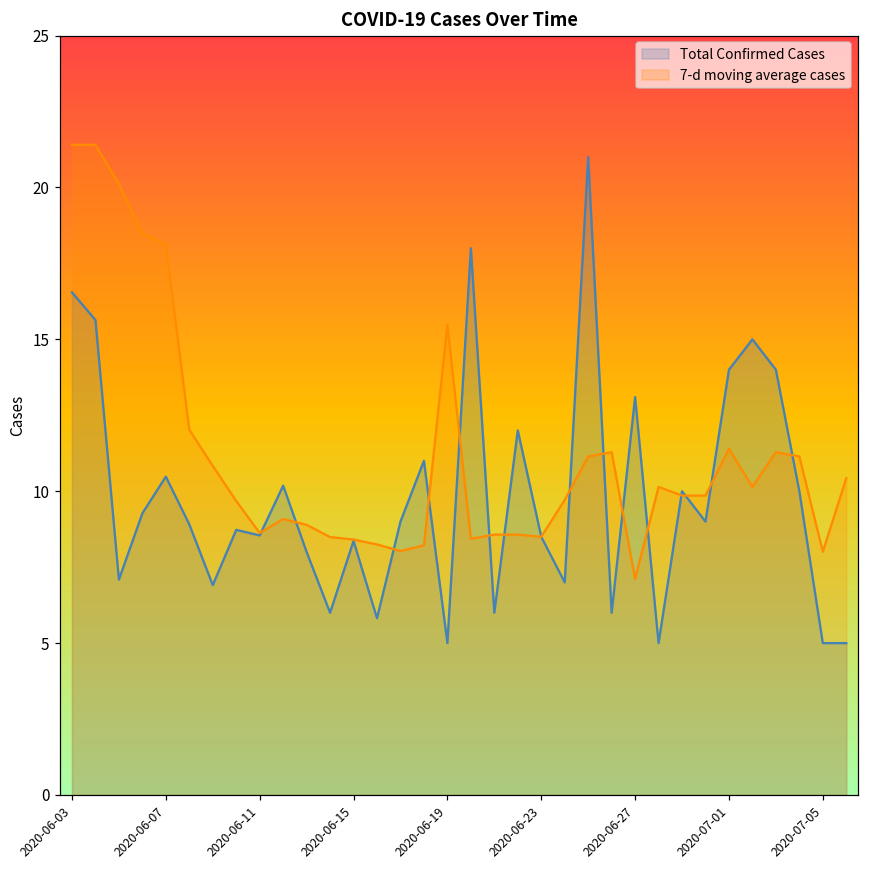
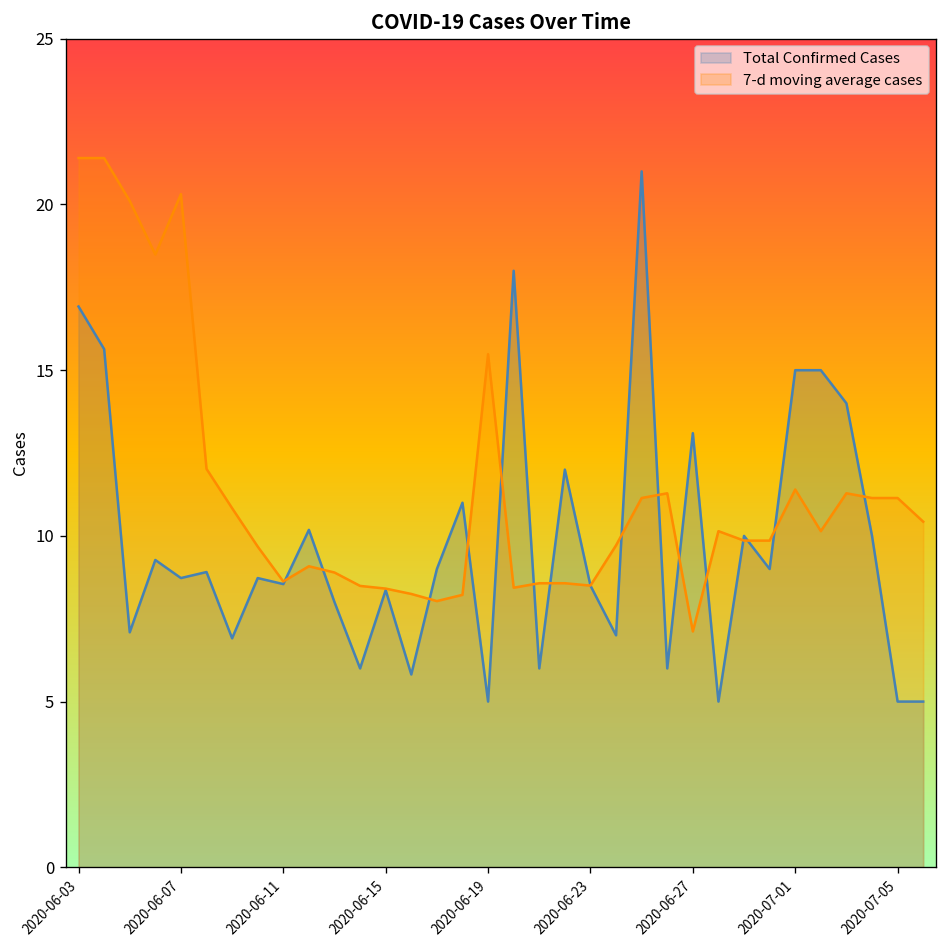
  {
    "Total Confirmed Cases": {
-     "2020-06-03": 16.5,
-     "2020-06-07": 10.5,
+     "2020-06-03": 16.9,
+     "2020-06-07": 8.7,
      "2020-06-19": 5.0,
      "2020-06-27": 13.1,
-     "2020-07-01": 14,
+     "2020-07-01": 15,
      "2020-07-05": 5.0
    },
    "7-d moving average cases": {
      "2020-06-03": 21.4,
-     "2020-06-07": 18.1,
+     "2020-06-07": 20.3,
      "2020-06-19": 15.5,
      "2020-06-27": 7.1,
      "2020-07-01": 11.4,
-     "2020-07-05": 8.0
+     "2020-07-05": 11.1
    }
  }
